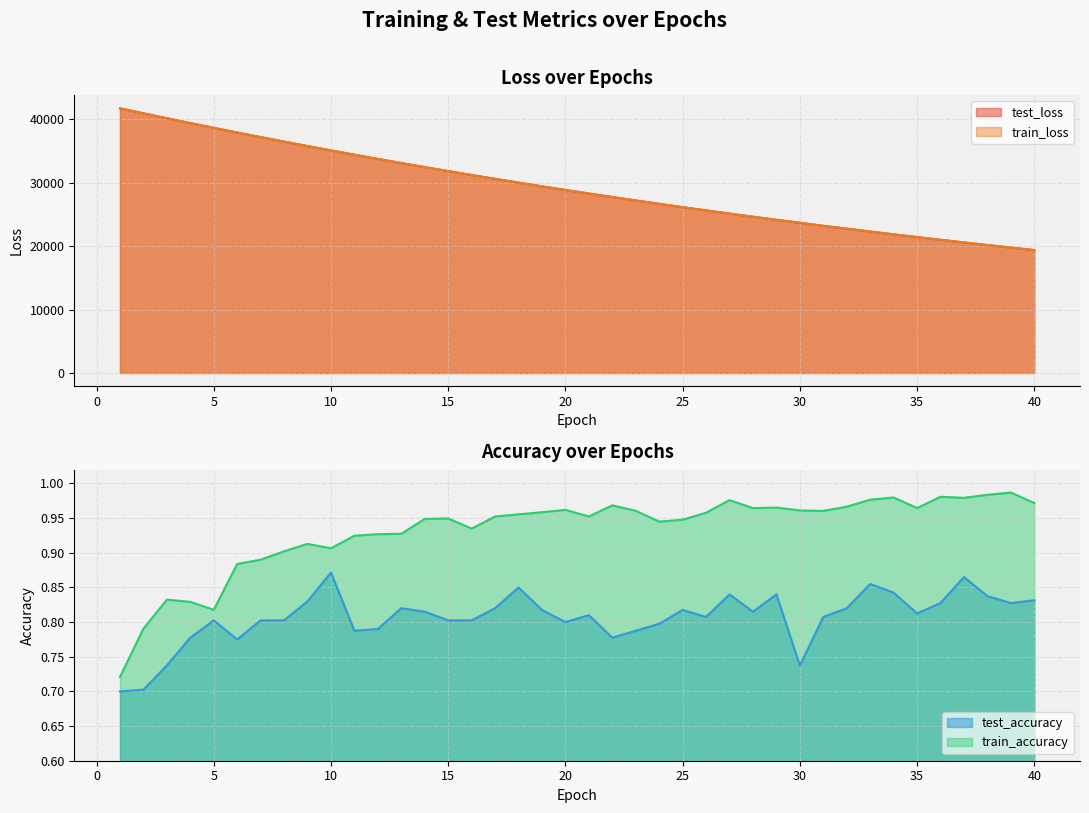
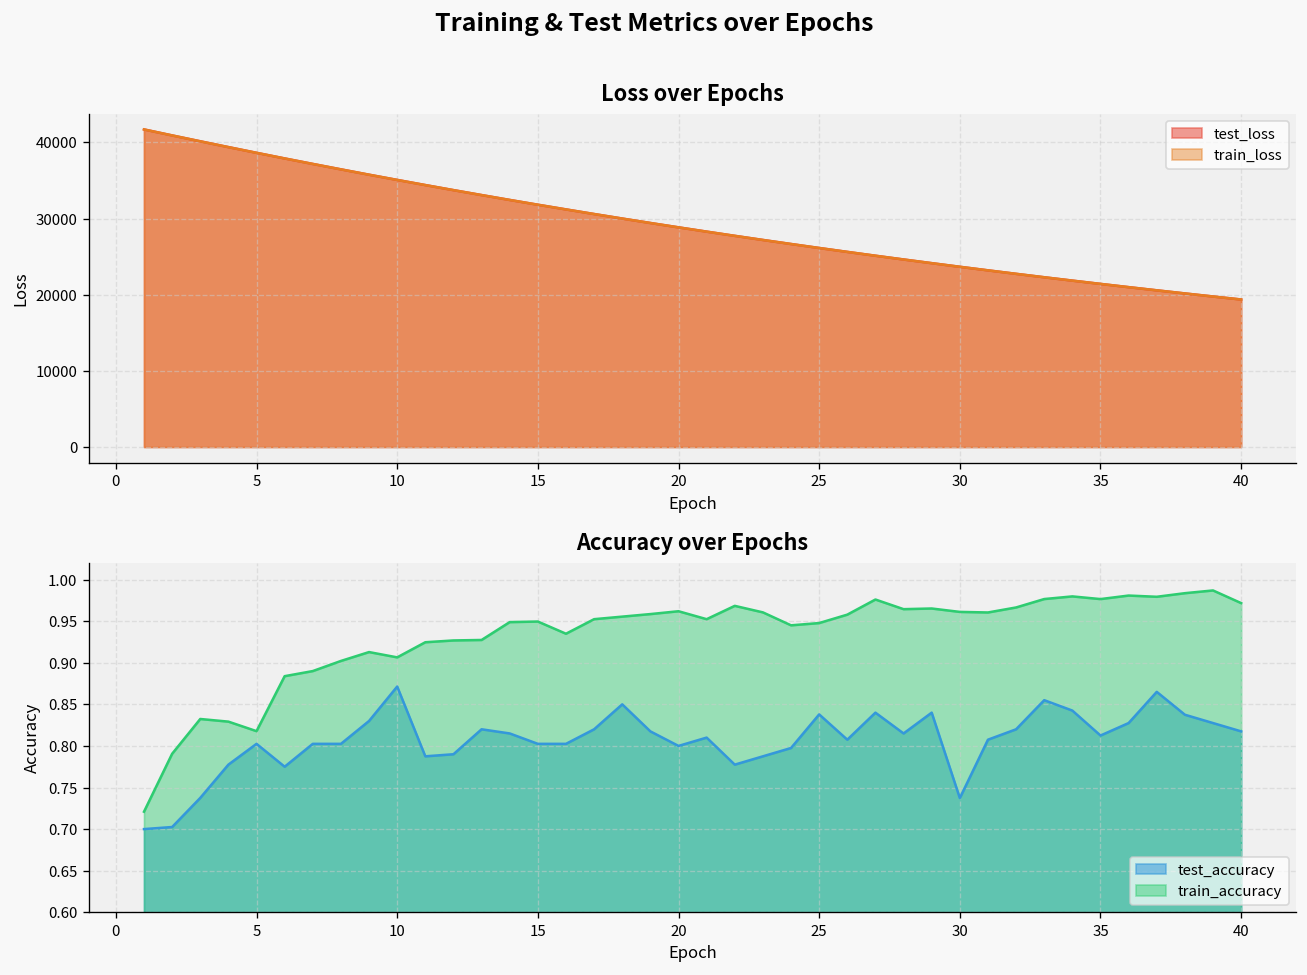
  {
    "Loss over Epochs": {
      "5": 39000,
      "10": 35000,
      "15": 32000,
      "20": 29000,
      "25": 26000,
      "30": 24000,
      "35": 21000,
      "40": 19000
    },
    "Accuracy over Epochs": {
      "test_accuracy": {
        "5": 0.80,
        "10": 0.87,
        "15": 0.80,
        "20": 0.80,
-       "25": 0.82,
+       "25": 0.84,
        "30": 0.74,
        "35": 0.81,
-       "40": 0.83
+       "40": 0.82
      },
      "train_accuracy": {
        "5": 0.82,
        "10": 0.91,
        "15": 0.95,
        "20": 0.96,
        "25": 0.95,
        "30": 0.96,
-       "35": 0.96,
+       "35": 0.98,
        "40": 0.97
      }
    }
  }
